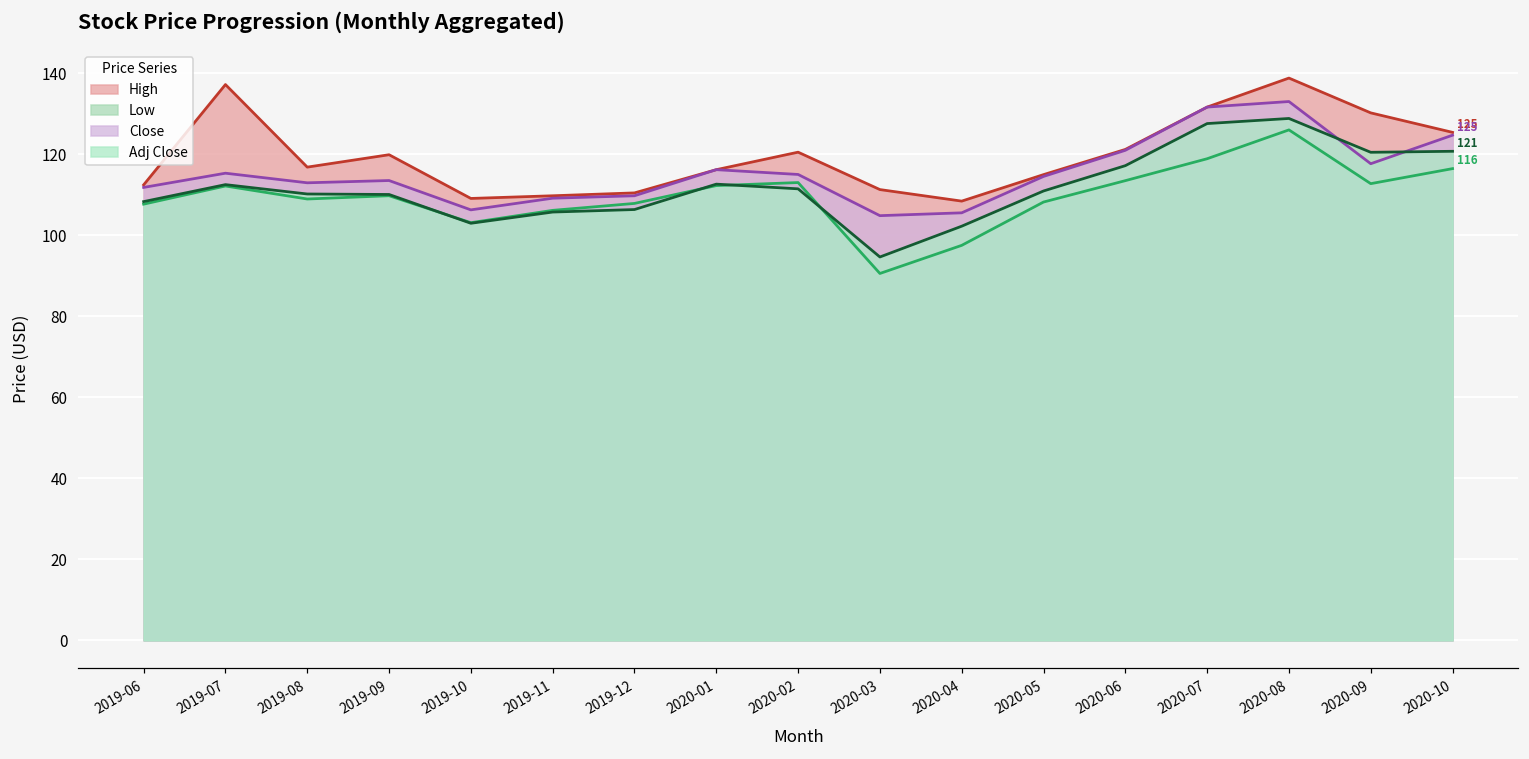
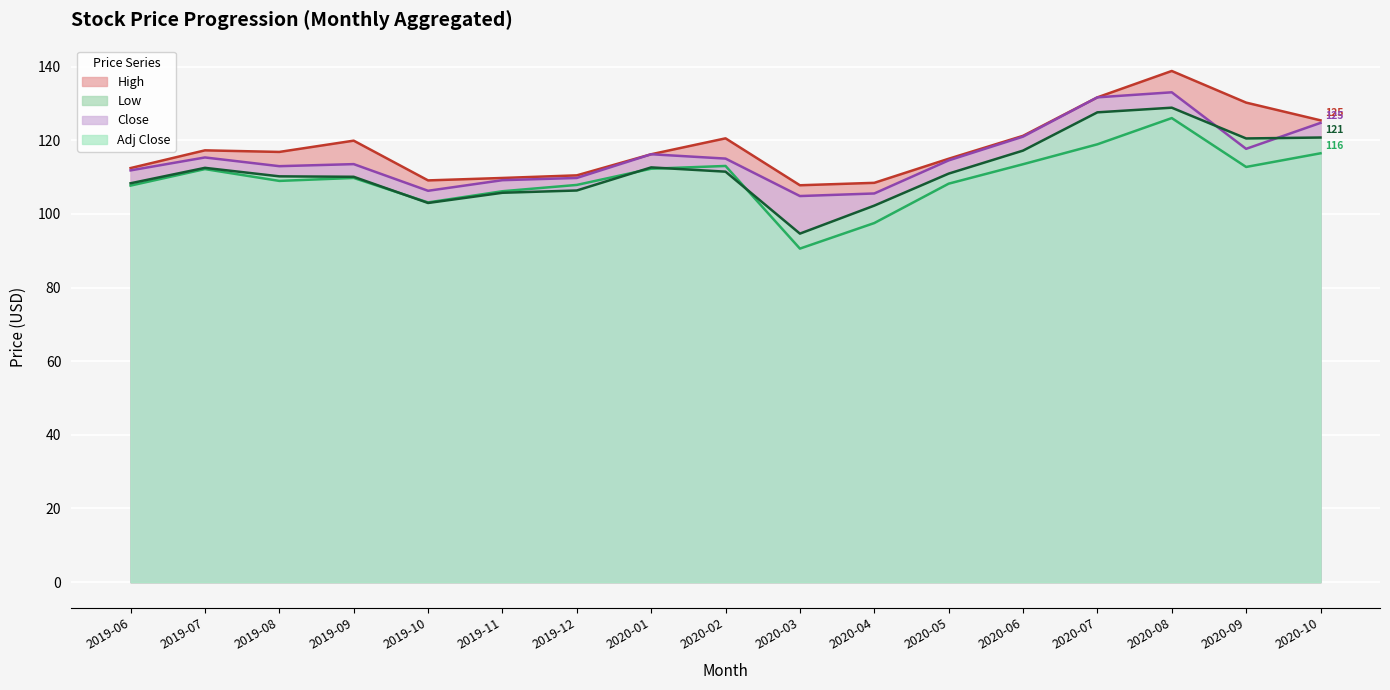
  {
    "High": {
-     "2019-07": 137,
+     "2019-07": 117,
      "2019-08": 117,
      "2019-09": 120,
      "2019-10": 109,
      "2019-12": 110,
      "2020-02": 121,
-     "2020-03": 111,
+     "2020-03": 108,
      "2020-04": 108,
      "2020-08": 139,
      "2020-09": 130
    },
    "Close": {
      "2019-07": 115,
      "2019-08": 113,
      "2019-09": 114,
      "2019-10": 106,
      "2019-12": 110,
      "2020-02": 115,
      "2020-03": 105,
      "2020-04": 106,
      "2020-08": 133,
      "2020-09": 118
    }
  }
